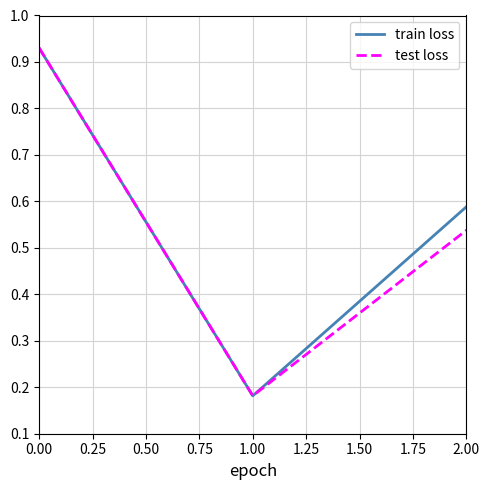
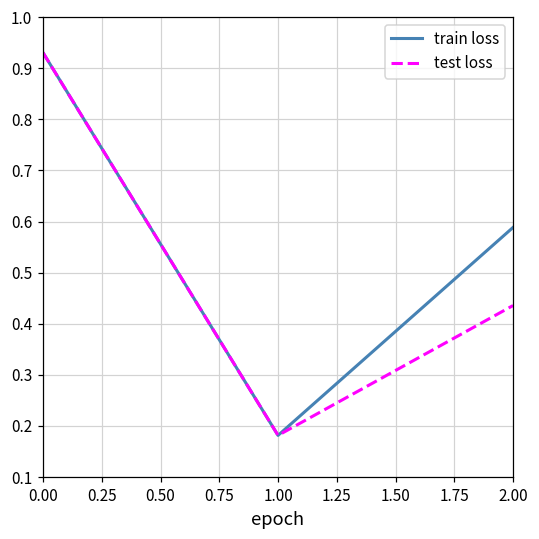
  {
    "train loss": {
      "2.00": 0.59
    },
    "test loss": {
-     "2.00": 0.54
+     "2.00": 0.44
    }
  }
